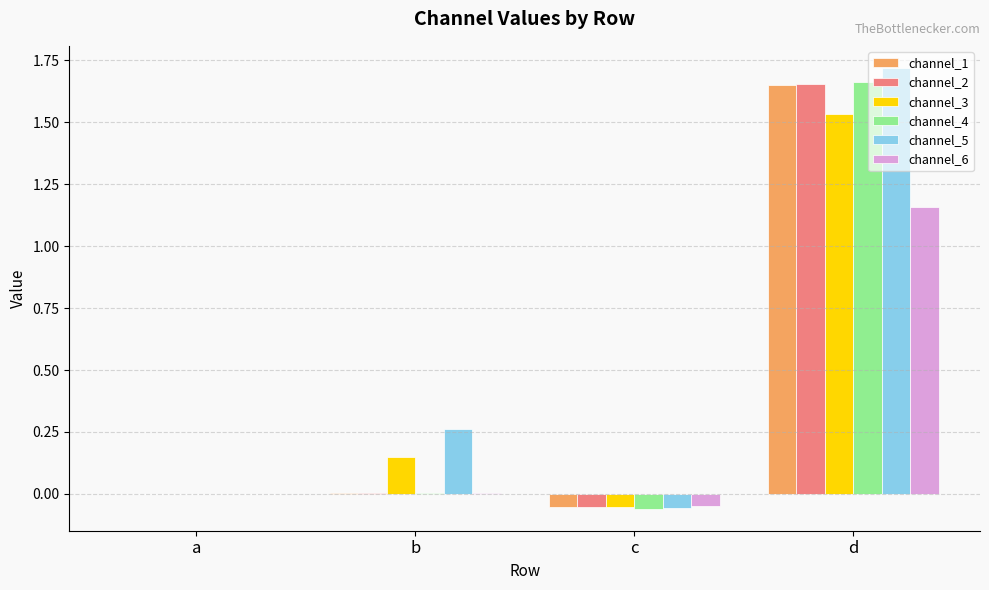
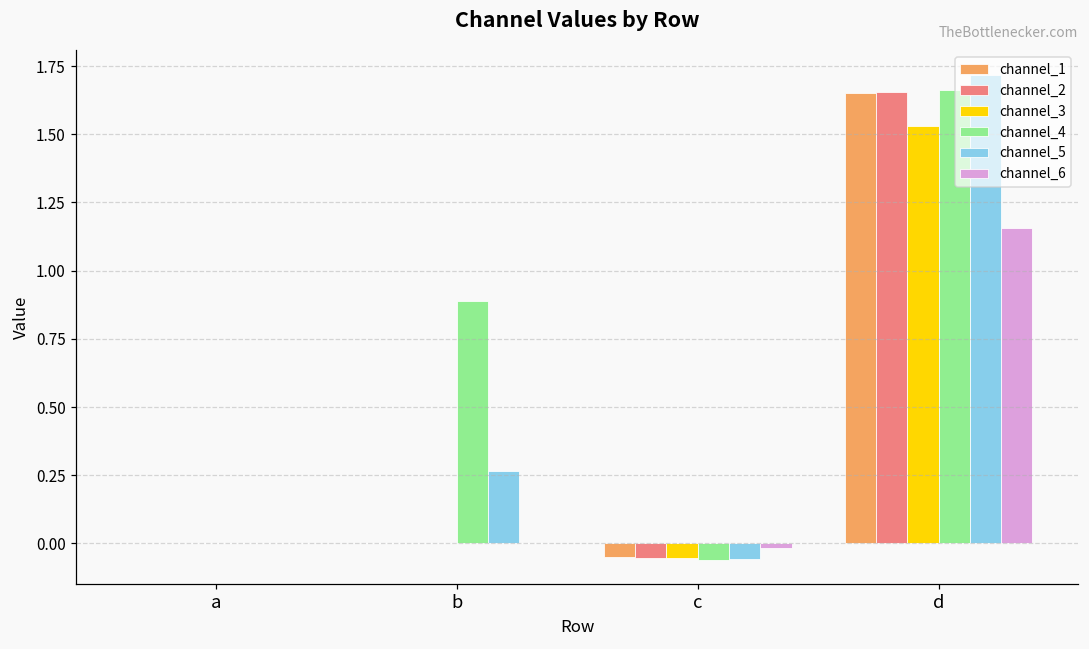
  {
    "channel_3": {
-     "b": 0.15,
+     "b": 0.00,
      "c": -0.05,
      "d": 1.53
    },
    "channel_4": {
-     "b": 0.00,
+     "b": 0.89,
      "c": -0.06,
      "d": 1.66
    },
    "channel_5": {
      "b": 0.26,
      "c": -0.06
    },
    "channel_6": {
-     "c": -0.05,
+     "c": -0.02,
      "d": 1.16
    }
  }
